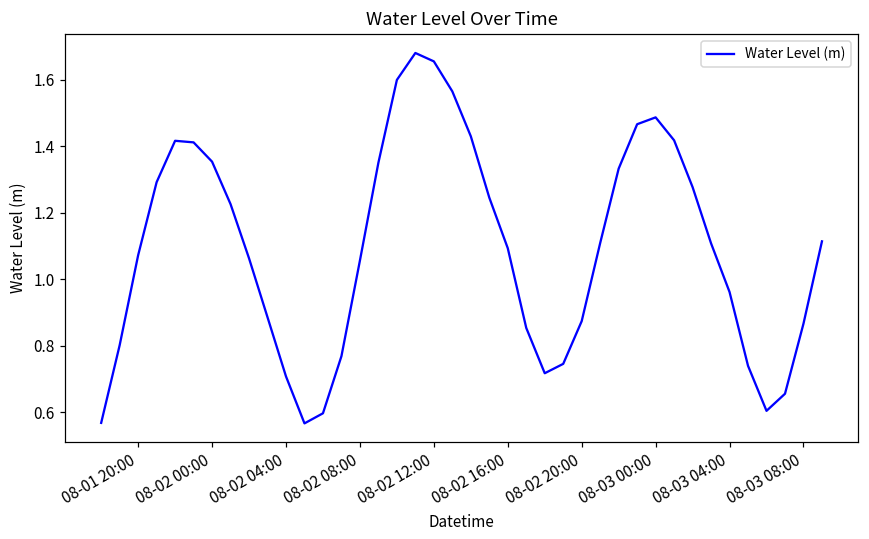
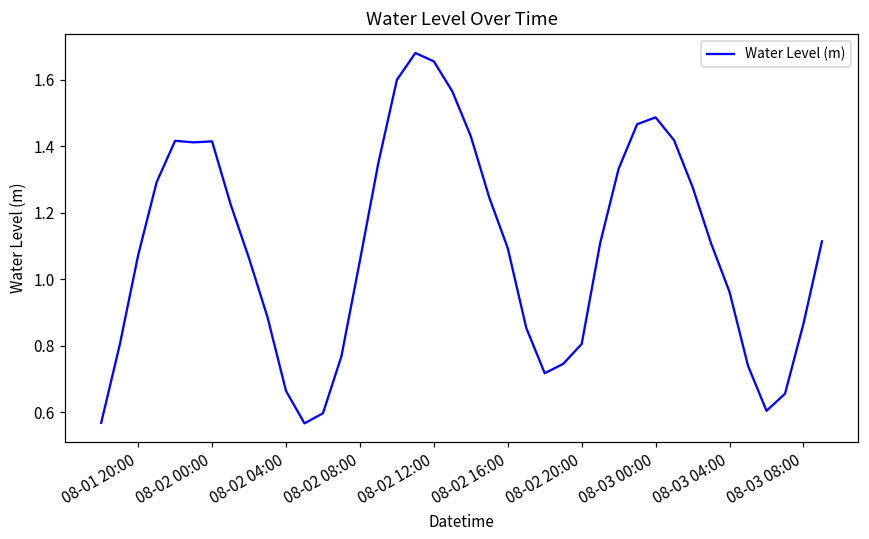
  {
    "08-01 20:00": 1.07,
-   "08-02 00:00": 1.35,
-   "08-02 04:00": 0.71,
+   "08-02 00:00": 1.41,
+   "08-02 04:00": 0.66,
    "08-02 08:00": 1.06,
    "08-02 12:00": 1.65,
    "08-02 16:00": 1.09,
-   "08-02 20:00": 0.87,
+   "08-02 20:00": 0.81,
    "08-03 00:00": 1.49,
    "08-03 04:00": 0.96,
    "08-03 08:00": 0.87
  }
